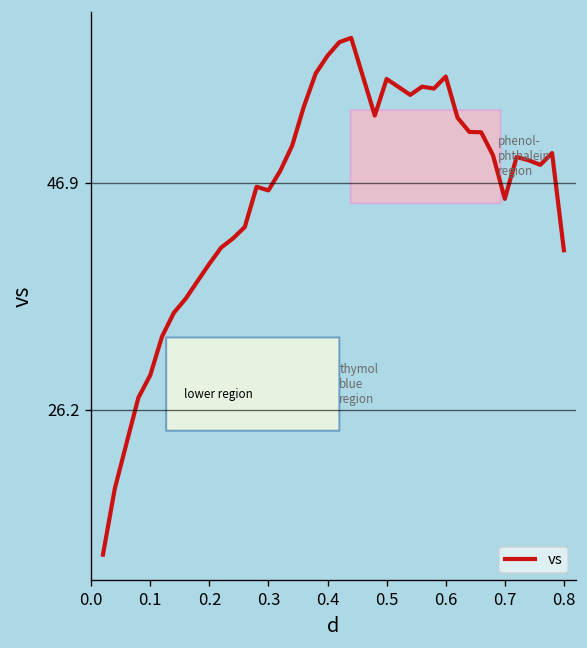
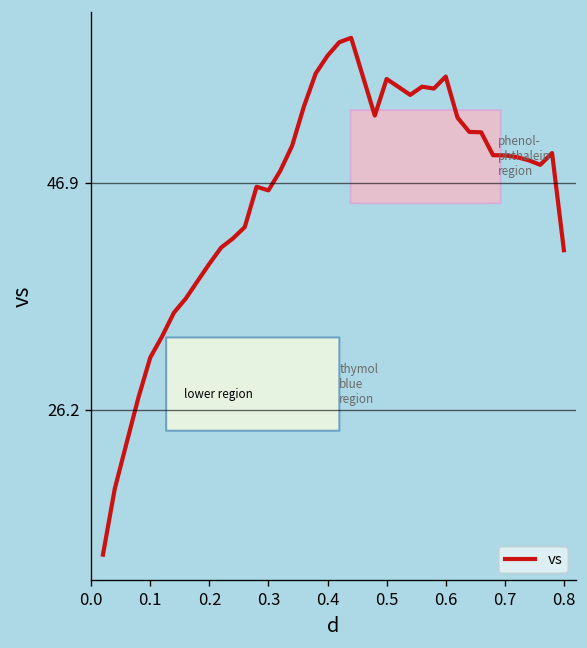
  {
-   "0.1": 29,
+   "0.1": 31,
    "0.2": 40,
    "0.3": 46,
    "0.4": 58,
    "0.5": 56,
    "0.6": 57,
-   "0.7": 45,
+   "0.7": 49,
    "0.8": 41
  }
